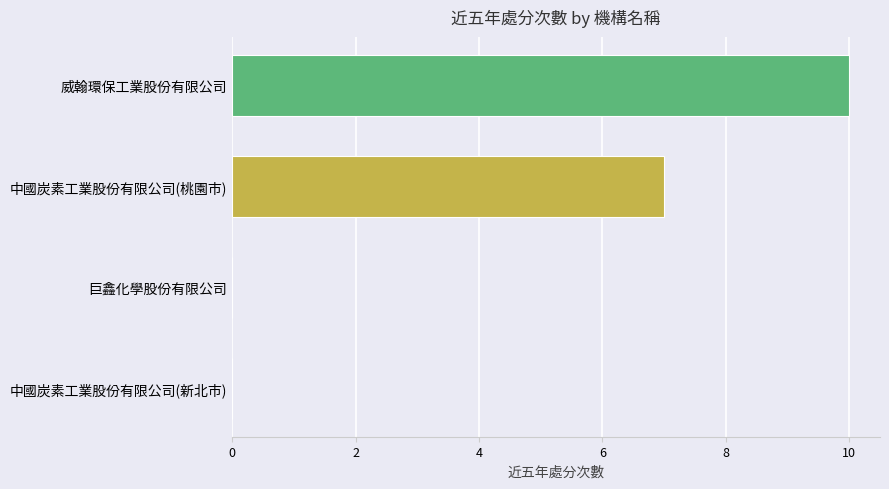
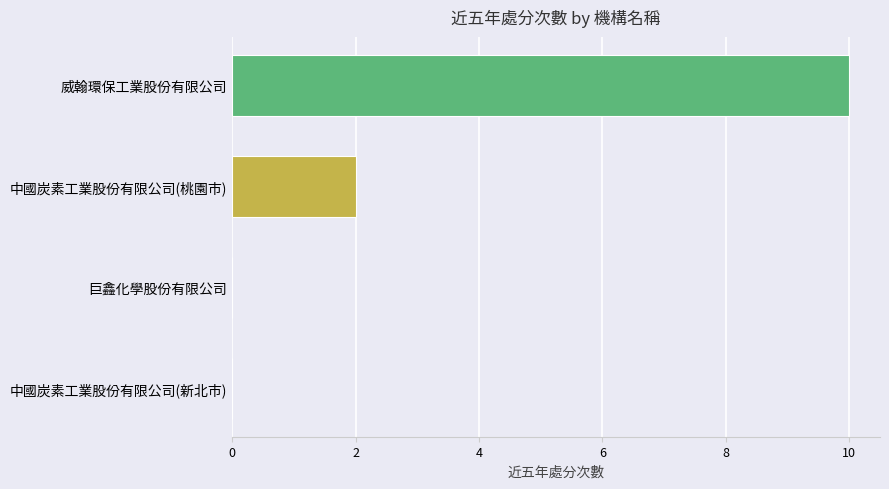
  {
    "威翰環保工業股份有限公司": 10,
-   "中國炭素工業股份有限公司(桃園市)": 7,
+   "中國炭素工業股份有限公司(桃園市)": 2,
    "巨鑫化學股份有限公司": 0,
    "中國炭素工業股份有限公司(新北市)": 0
  }
